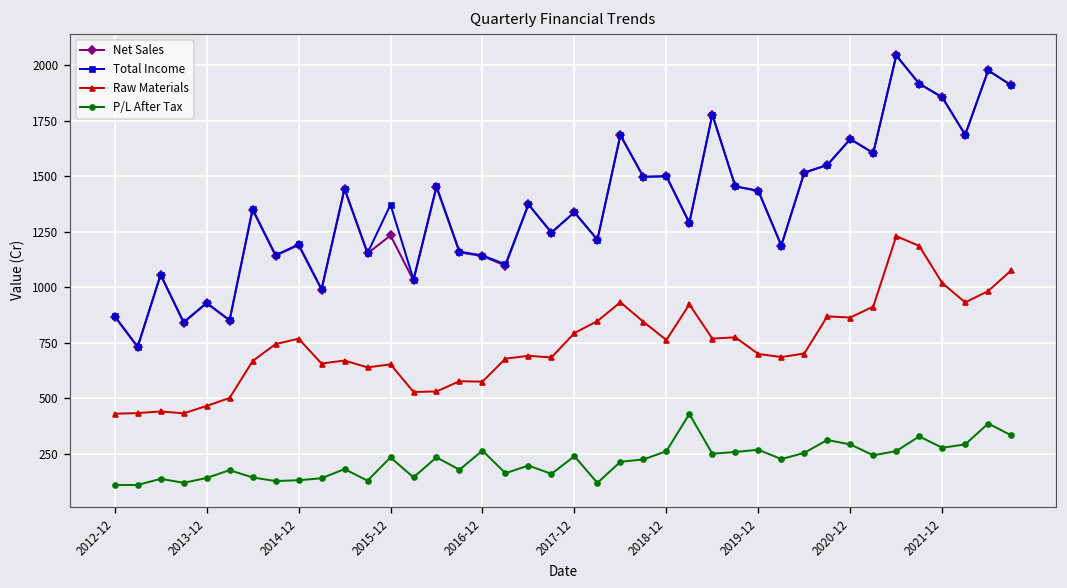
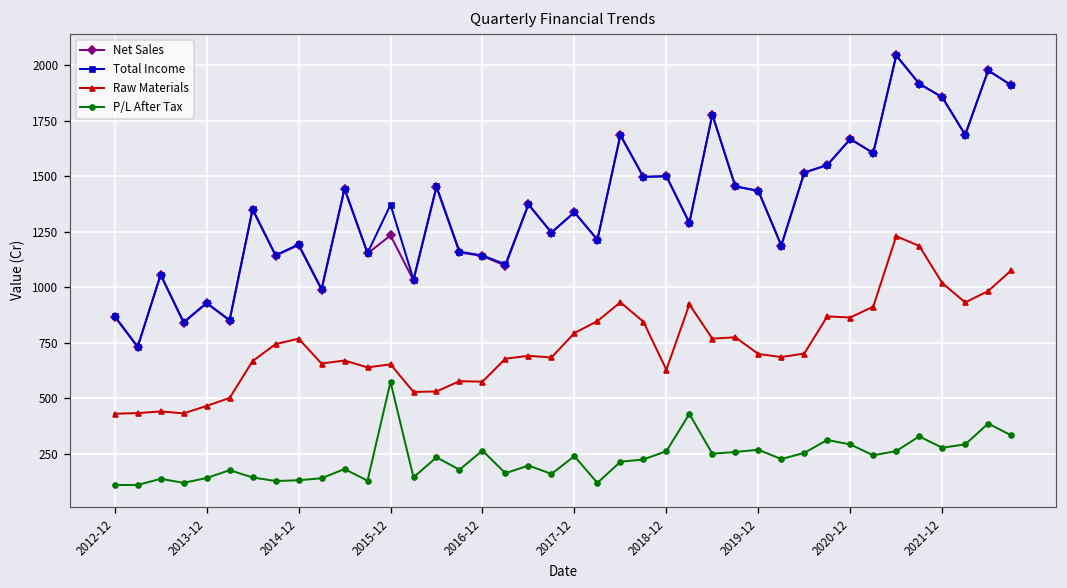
  {
    "Net Sales": {
      "2015-12": 1230
    },
    "Total Income": {
      "2015-12": 1370
    },
    "Raw Materials": {
      "2012-12": 430,
      "2013-12": 470,
      "2014-12": 770,
      "2015-12": 650,
      "2016-12": 580,
      "2017-12": 790,
-     "2018-12": 760,
+     "2018-12": 630,
      "2019-12": 700,
      "2020-12": 860,
      "2021-12": 1020
    },
    "P/L After Tax": {
      "2012-12": 110,
      "2013-12": 140,
      "2014-12": 130,
-     "2015-12": 230,
+     "2015-12": 570,
      "2016-12": 270,
      "2017-12": 240,
      "2018-12": 260,
      "2019-12": 270,
      "2020-12": 290,
      "2021-12": 280
    }
  }
